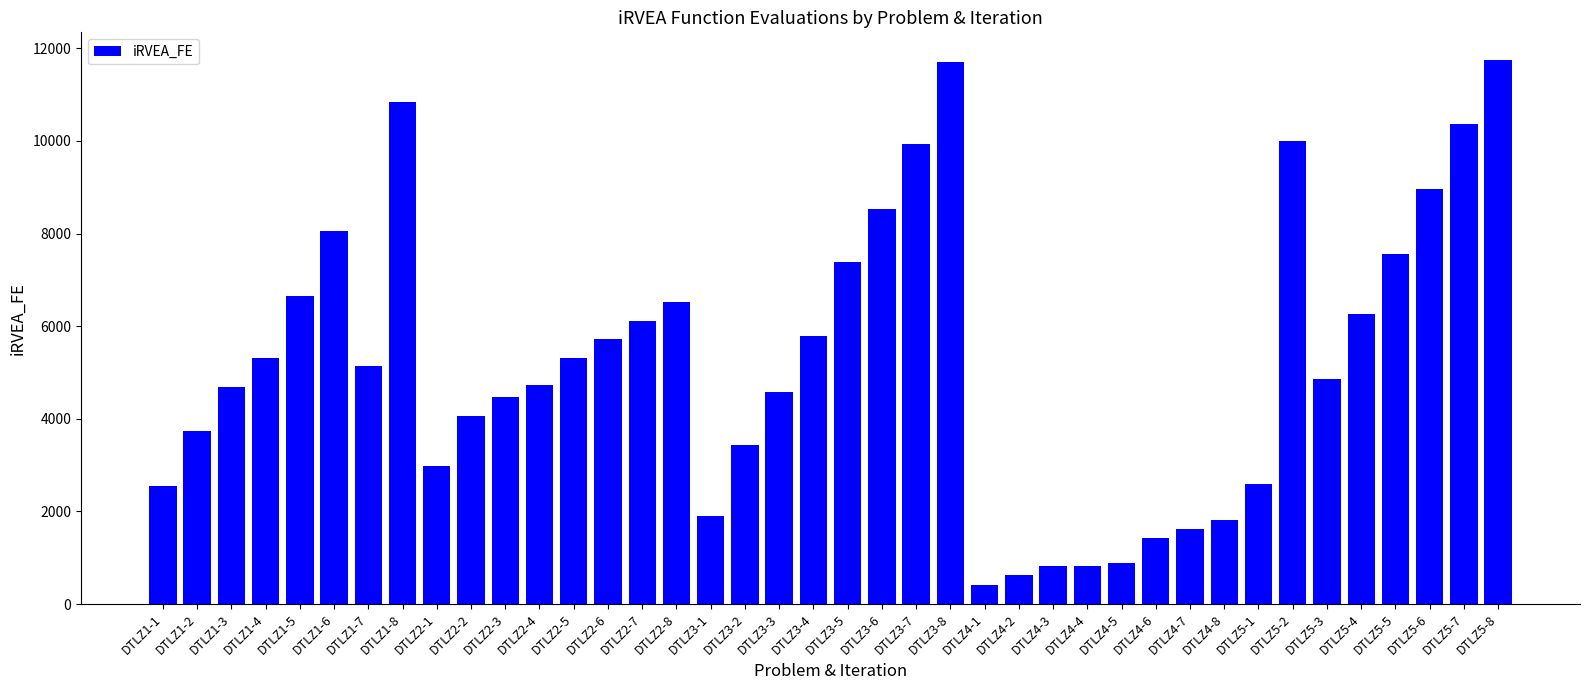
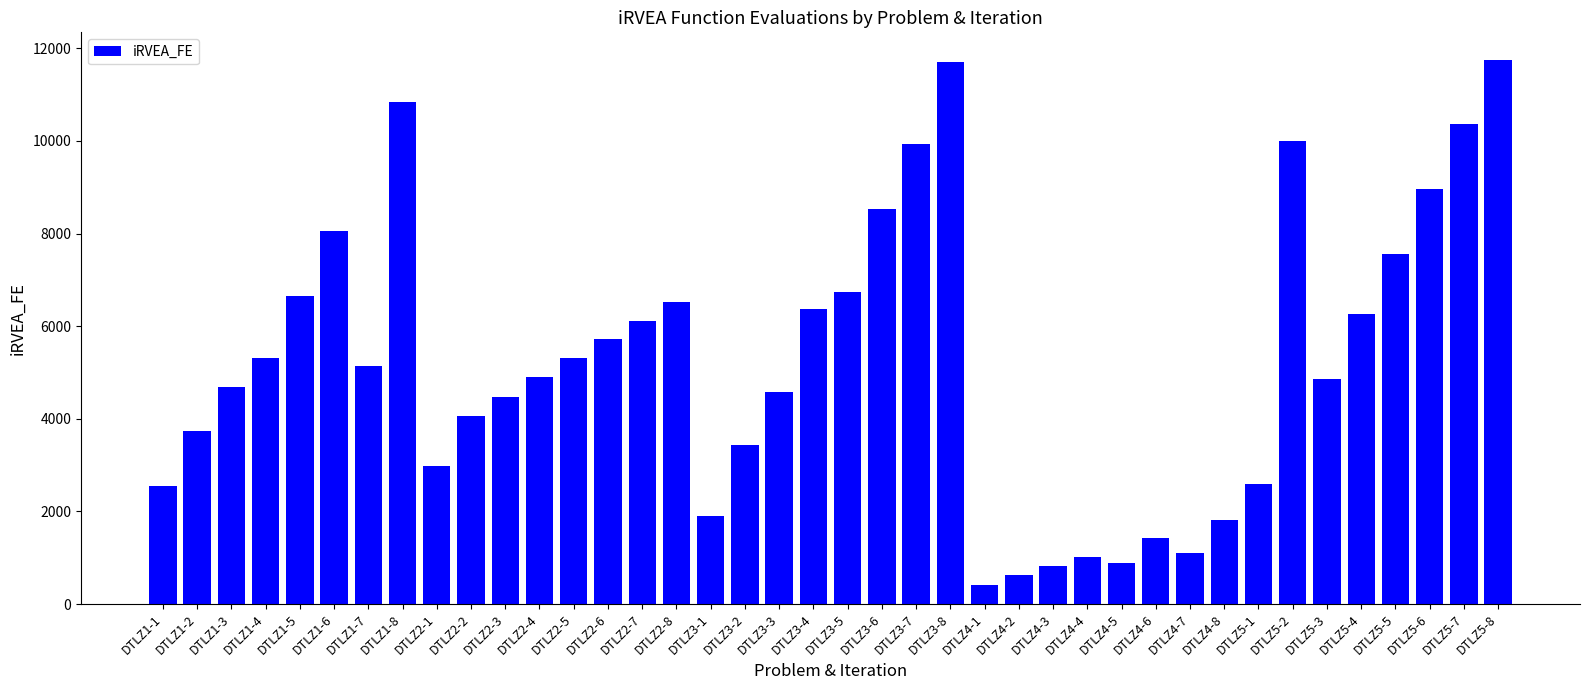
  {
    "DTLZ1-1": 2600,
    "DTLZ1-2": 3700,
    "DTLZ1-3": 4700,
    "DTLZ1-4": 5300,
    "DTLZ1-5": 6600,
    "DTLZ1-6": 8000,
    "DTLZ1-7": 5200,
    "DTLZ1-8": 10800,
    "DTLZ2-1": 3000,
    "DTLZ2-2": 4100,
    "DTLZ2-3": 4500,
-   "DTLZ2-4": 4700,
+   "DTLZ2-4": 4900,
    "DTLZ2-5": 5300,
    "DTLZ2-6": 5700,
    "DTLZ2-7": 6100,
    "DTLZ2-8": 6500,
    "DTLZ3-1": 1900,
    "DTLZ3-2": 3400,
    "DTLZ3-3": 4600,
-   "DTLZ3-4": 5800,
-   "DTLZ3-5": 7400,
+   "DTLZ3-4": 6400,
+   "DTLZ3-5": 6700,
    "DTLZ3-6": 8500,
    "DTLZ3-7": 9900,
    "DTLZ3-8": 11700,
    "DTLZ4-1": 400,
    "DTLZ4-2": 600,
    "DTLZ4-3": 800,
-   "DTLZ4-4": 800,
+   "DTLZ4-4": 1000,
    "DTLZ4-5": 900,
    "DTLZ4-6": 1400,
-   "DTLZ4-7": 1600,
+   "DTLZ4-7": 1100,
    "DTLZ4-8": 1800,
    "DTLZ5-1": 2600,
    "DTLZ5-2": 10000,
    "DTLZ5-3": 4900,
    "DTLZ5-4": 6300,
    "DTLZ5-5": 7600,
    "DTLZ5-6": 9000,
    "DTLZ5-7": 10400,
    "DTLZ5-8": 11800
  }
